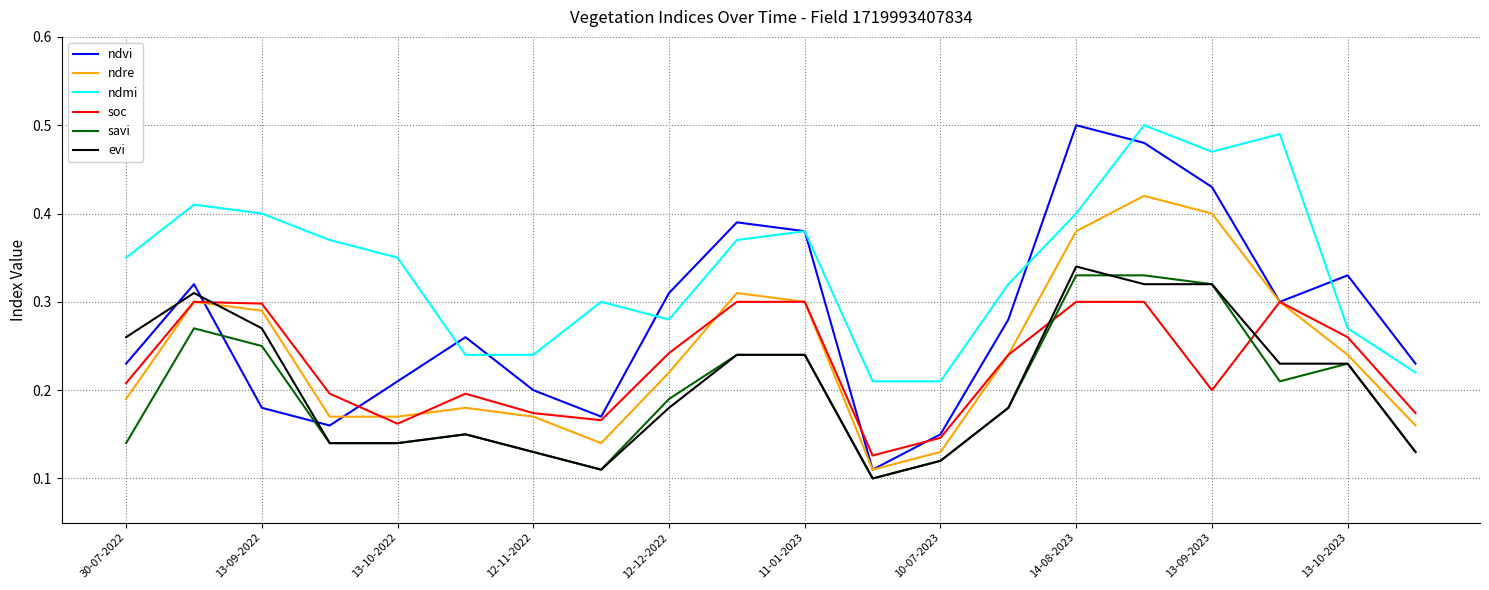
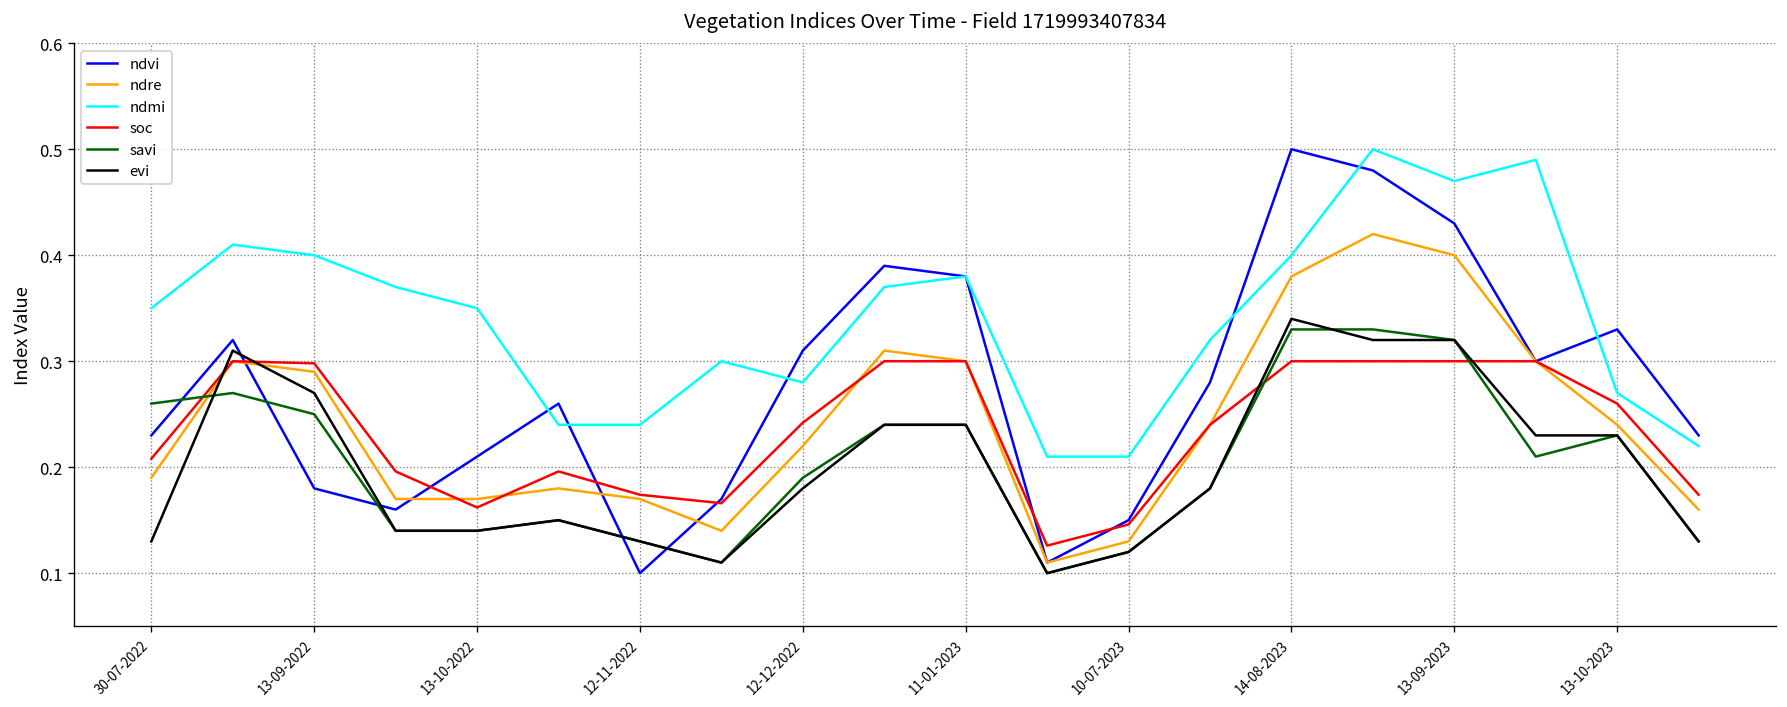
  {
    "ndvi": {
      "30-07-2022": 0.23,
      "13-09-2022": 0.18,
      "13-10-2022": 0.21,
-     "12-11-2022": 0.2,
+     "12-11-2022": 0.1,
      "12-12-2022": 0.31,
      "10-07-2023": 0.15,
      "14-08-2023": 0.5,
      "13-09-2023": 0.43,
      "13-10-2023": 0.33
    },
    "ndre": {
      "30-07-2022": 0.19,
      "13-09-2022": 0.29,
      "13-10-2022": 0.17,
      "12-11-2022": 0.17,
      "12-12-2022": 0.22,
      "10-07-2023": 0.13,
      "14-08-2023": 0.38,
      "13-09-2023": 0.40,
      "13-10-2023": 0.24
    },
    "ndmi": {
      "30-07-2022": 0.35,
      "13-09-2022": 0.40,
      "13-10-2022": 0.35,
      "12-11-2022": 0.24,
      "12-12-2022": 0.28,
      "10-07-2023": 0.21,
      "14-08-2023": 0.40,
      "13-09-2023": 0.47,
      "13-10-2023": 0.27
    },
    "soc": {
      "30-07-2022": 0.21,
      "13-09-2022": 0.3,
      "13-10-2022": 0.16,
      "12-11-2022": 0.17,
      "12-12-2022": 0.24,
      "10-07-2023": 0.15,
      "14-08-2023": 0.3,
-     "13-09-2023": 0.2,
+     "13-09-2023": 0.3,
      "13-10-2023": 0.26
    },
    "savi": {
-     "30-07-2022": 0.14,
+     "30-07-2022": 0.26,
      "13-09-2022": 0.25,
      "12-12-2022": 0.19,
      "14-08-2023": 0.33
    },
    "evi": {
-     "30-07-2022": 0.26,
+     "30-07-2022": 0.13,
      "13-09-2022": 0.27,
      "12-12-2022": 0.18,
      "14-08-2023": 0.34
    }
  }
